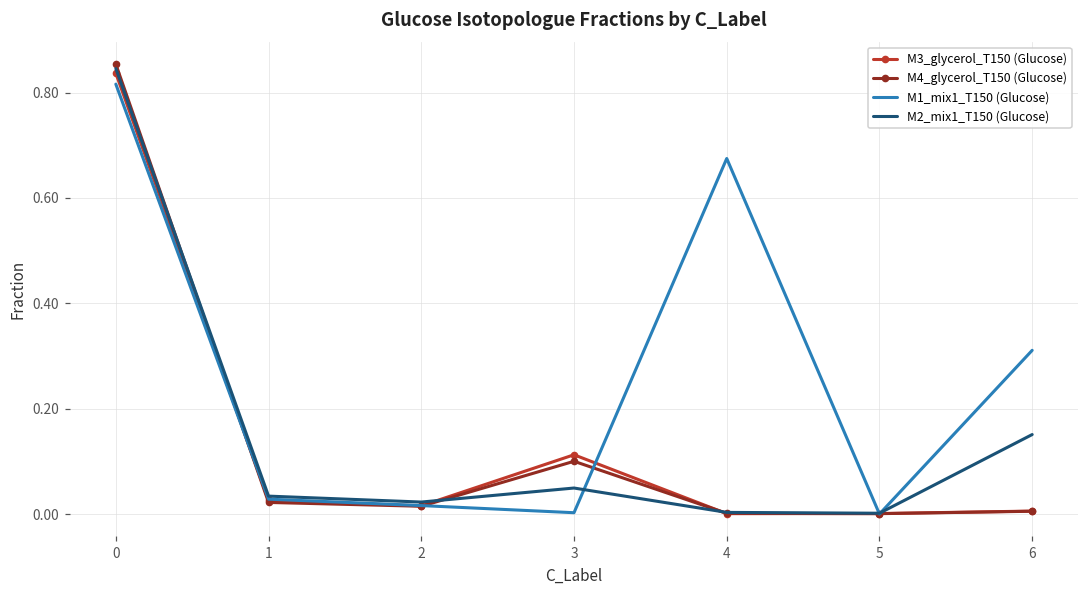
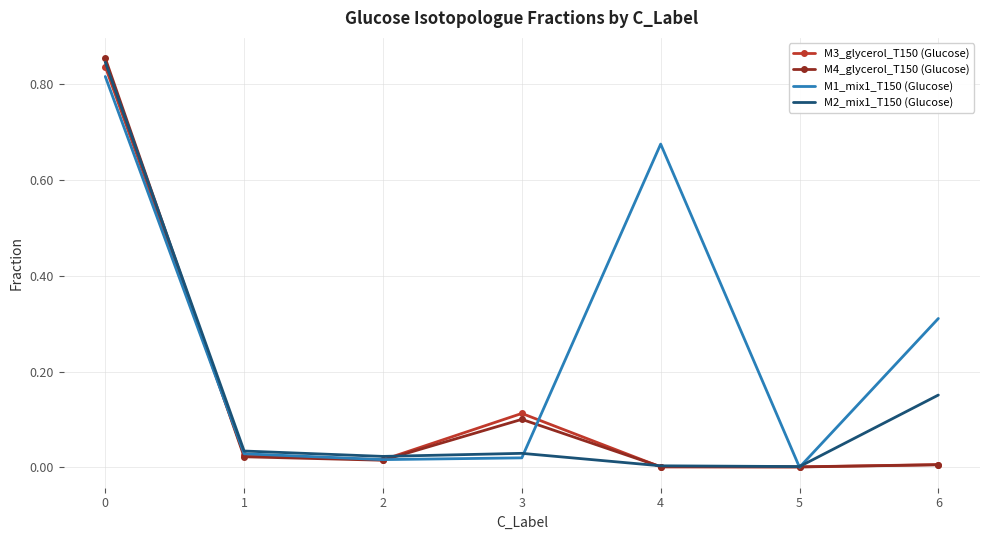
  {
    "M1_mix1_T150 (Glucose)": {
      "0": 0.82,
-     "3": 0.00,
+     "3": 0.02,
      "4": 0.67,
      "6": 0.31
    },
    "M2_mix1_T150 (Glucose)": {
      "0": 0.85,
      "1": 0.03,
      "2": 0.02,
-     "3": 0.05,
+     "3": 0.03,
      "6": 0.15
    }
  }
